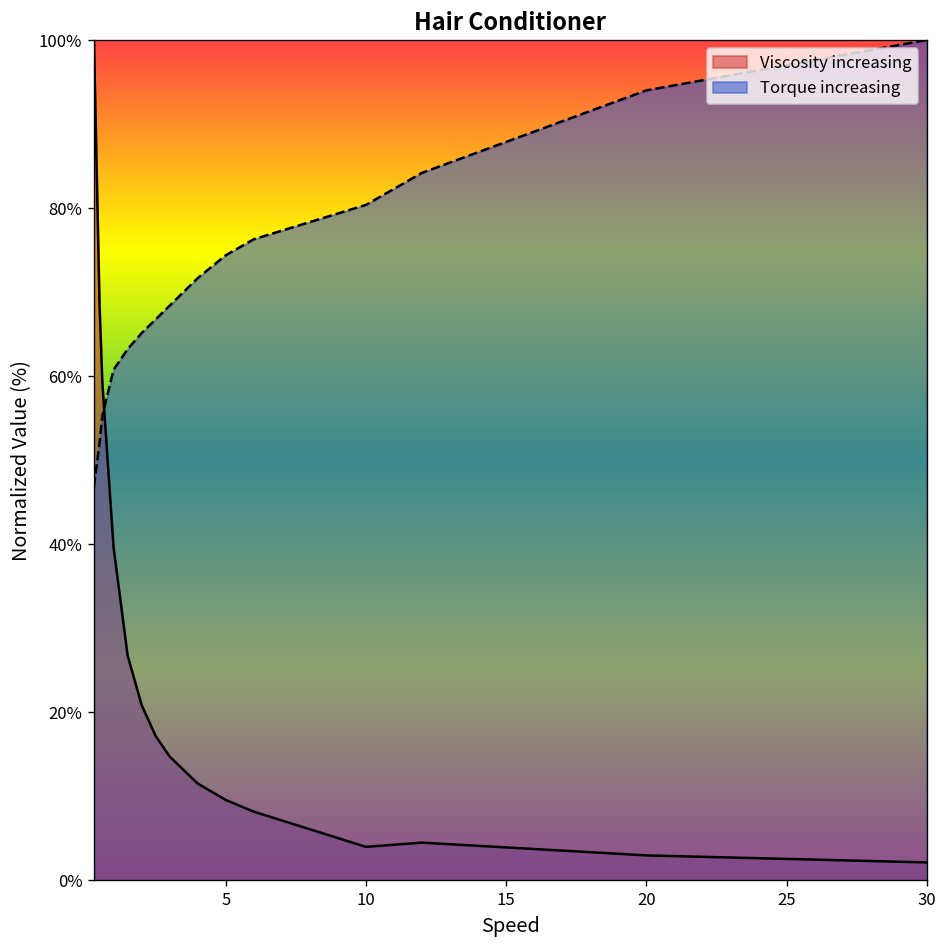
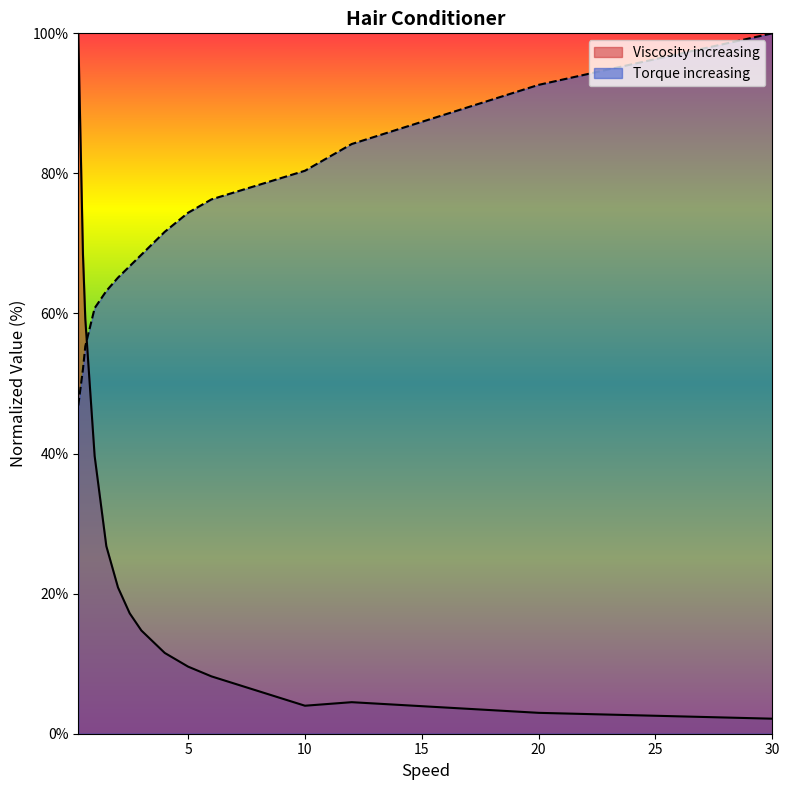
  {
    "Viscosity increasing": {
      "5": "10%",
      "10": "4%",
      "20": "3%",
      "30": "2%"
    },
    "Torque increasing": {
      "5": "74%",
      "10": "80%",
-     "20": "94%",
+     "20": "93%",
      "30": "100%"
    }
  }
